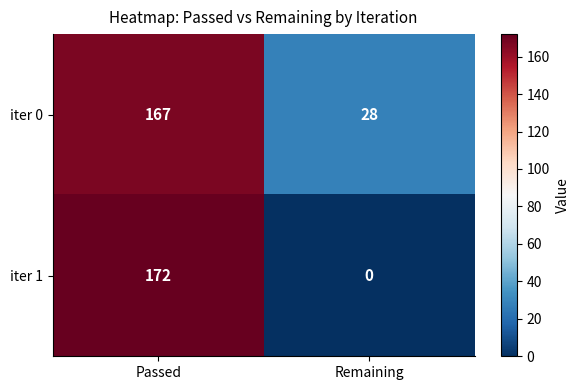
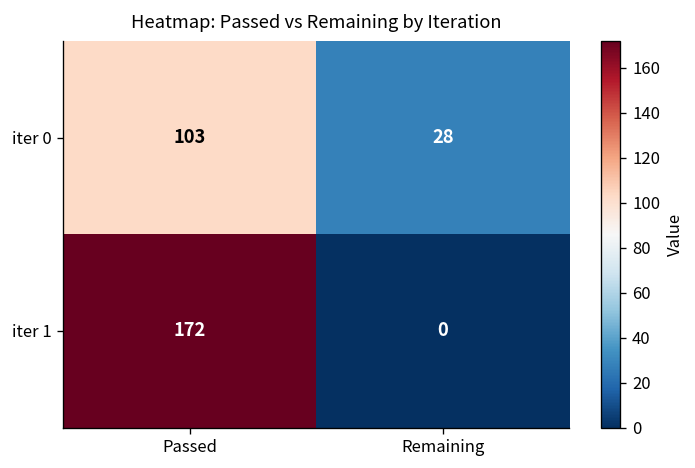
  {
    "iter 0": {
-     "Passed": 167,
+     "Passed": 103,
      "Remaining": 28
    },
    "iter 1": {
      "Passed": 172,
      "Remaining": 0
    }
  }
